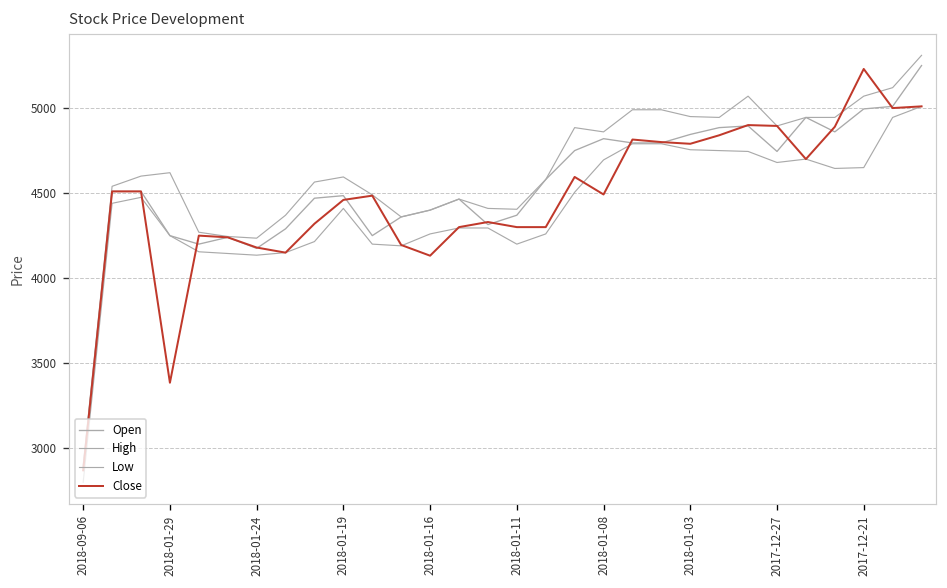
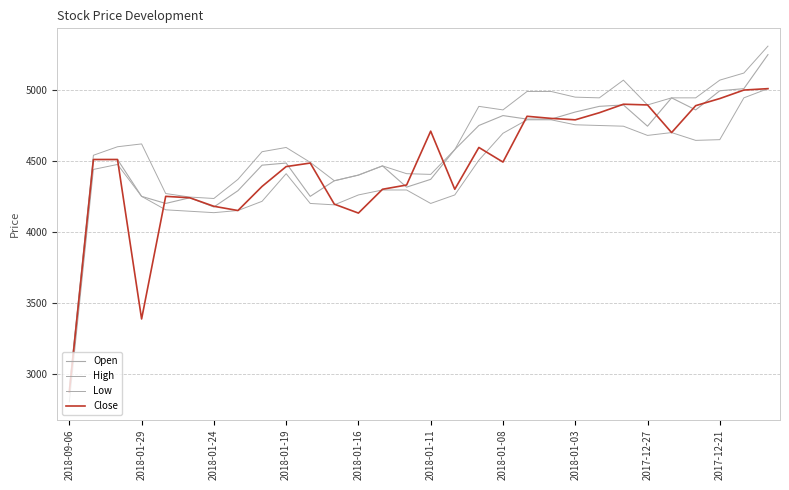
  {
    "Close": {
      "2018-01-29": 3390,
      "2018-01-19": 4460,
      "2018-01-16": 4130,
-     "2018-01-11": 4300,
+     "2018-01-11": 4710,
      "2018-01-08": 4490,
      "2018-01-03": 4790,
-     "2017-12-21": 5230
+     "2017-12-21": 4940
    }
  }
